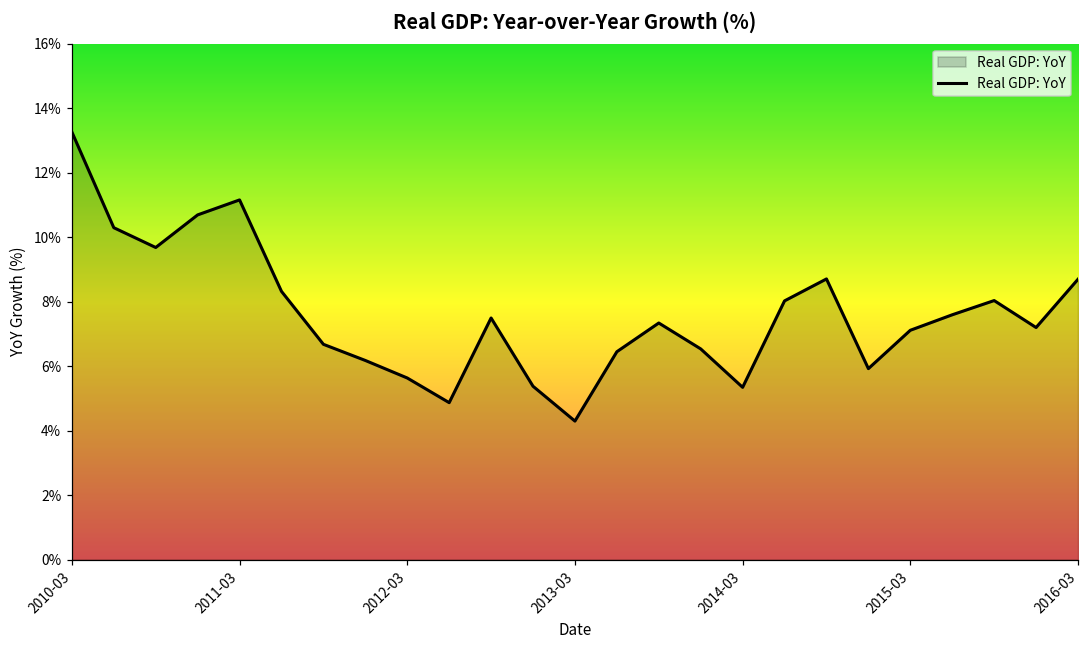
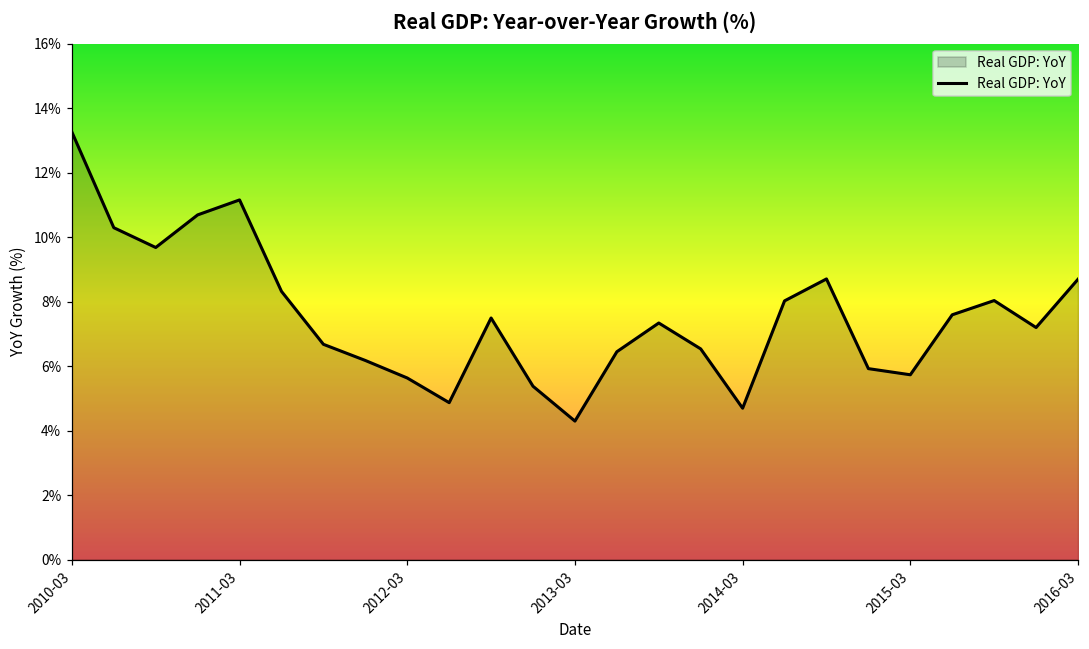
  {
    "2010-03": "13.3%",
    "2011-03": "11.2%",
    "2012-03": "5.6%",
    "2013-03": "4.3%",
-   "2014-03": "5.3%",
-   "2015-03": "7.1%",
+   "2014-03": "4.7%",
+   "2015-03": "5.7%",
    "2016-03": "8.7%"
  }
